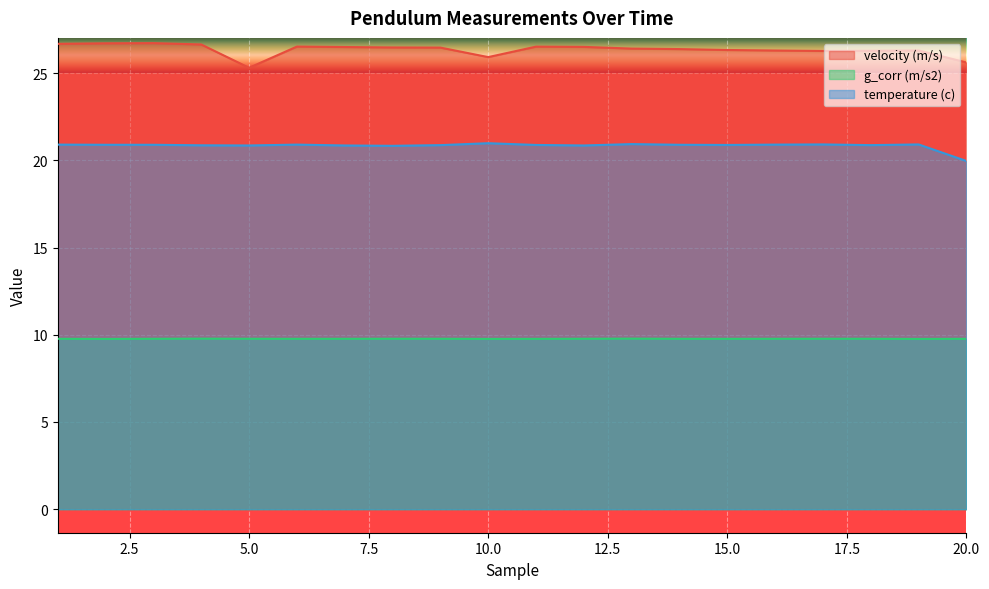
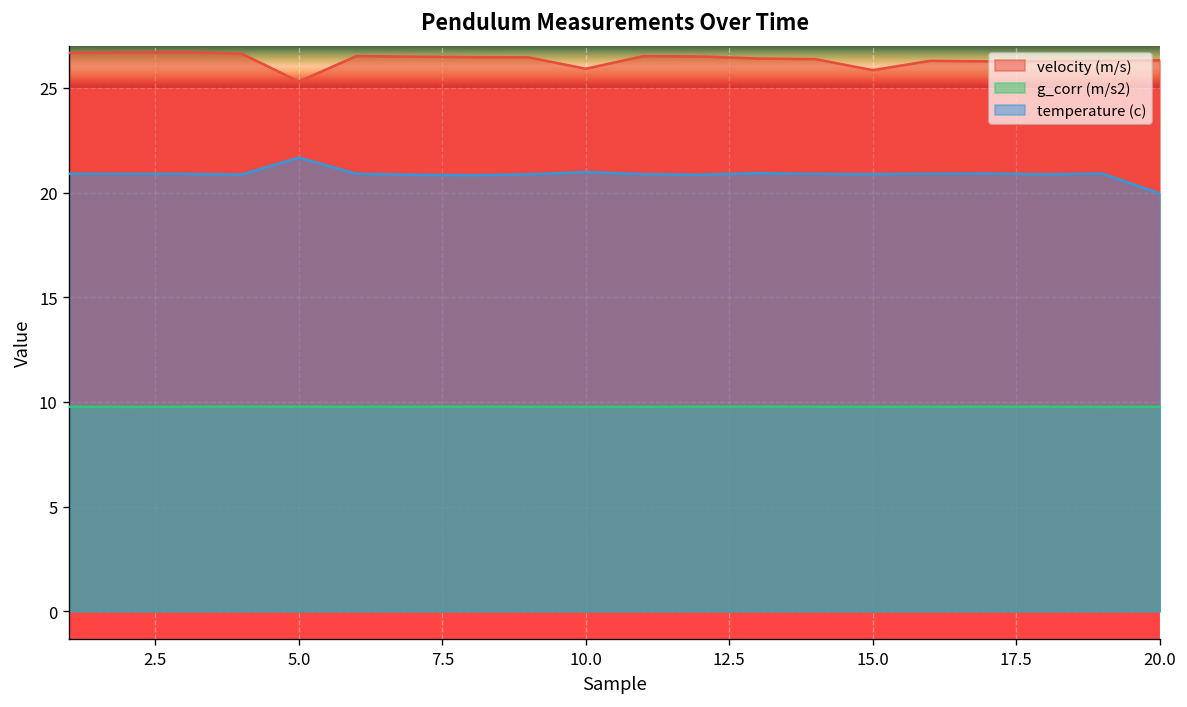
  {
    "velocity (m/s)": {
      "5.0": 25.3,
      "10.0": 25.9,
-     "15.0": 26.3,
-     "20.0": 25.6
+     "15.0": 25.8,
+     "20.0": 26.3
    },
    "g_corr (m/s2)": {
      "5.0": 9.8,
      "10.0": 9.8,
      "15.0": 9.8,
      "20.0": 9.8
    },
    "temperature (c)": {
-     "5.0": 20.9,
+     "5.0": 21.7,
      "10.0": 21.0,
      "15.0": 20.9,
      "20.0": 20.0
    }
  }
